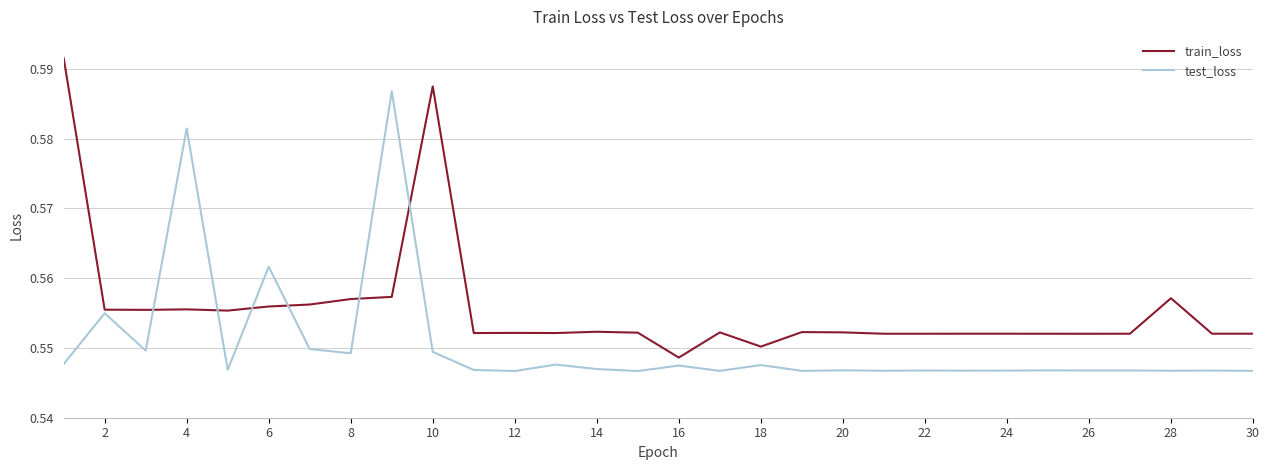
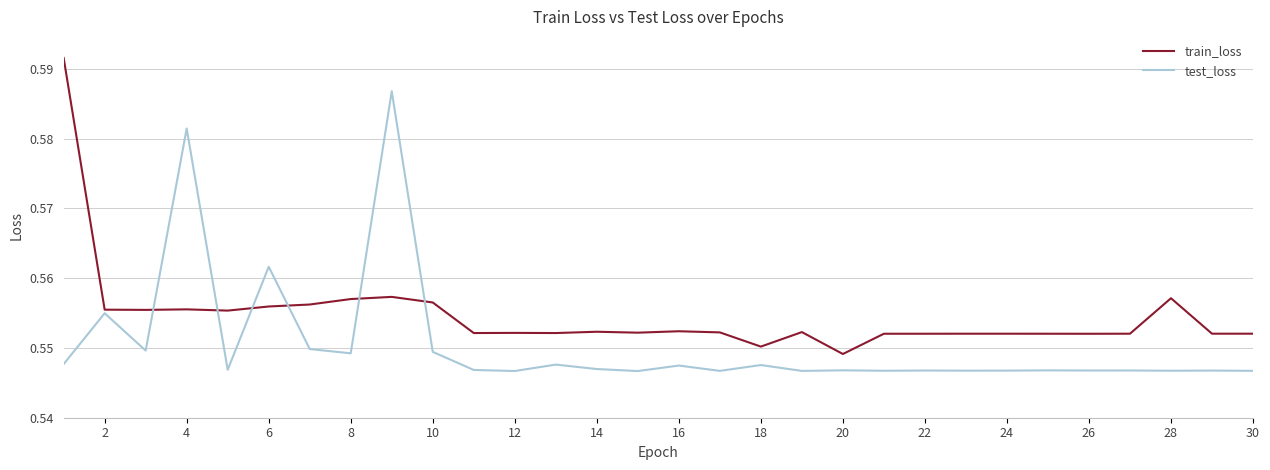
  {
    "train_loss": {
      "2": 0.555,
      "4": 0.556,
      "6": 0.556,
      "8": 0.557,
-     "10": 0.588,
+     "10": 0.557,
      "12": 0.552,
      "14": 0.552,
-     "16": 0.549,
+     "16": 0.552,
      "18": 0.550,
-     "20": 0.552,
+     "20": 0.549,
      "22": 0.552,
      "24": 0.552,
      "26": 0.552,
      "28": 0.557,
      "30": 0.552
    },
    "test_loss": {
      "2": 0.555,
      "4": 0.581,
      "6": 0.562,
      "8": 0.549,
      "10": 0.549,
      "12": 0.547,
      "14": 0.547,
      "16": 0.547,
      "18": 0.548,
      "20": 0.547,
      "22": 0.547,
      "24": 0.547,
      "26": 0.547,
      "28": 0.547,
      "30": 0.547
    }
  }
